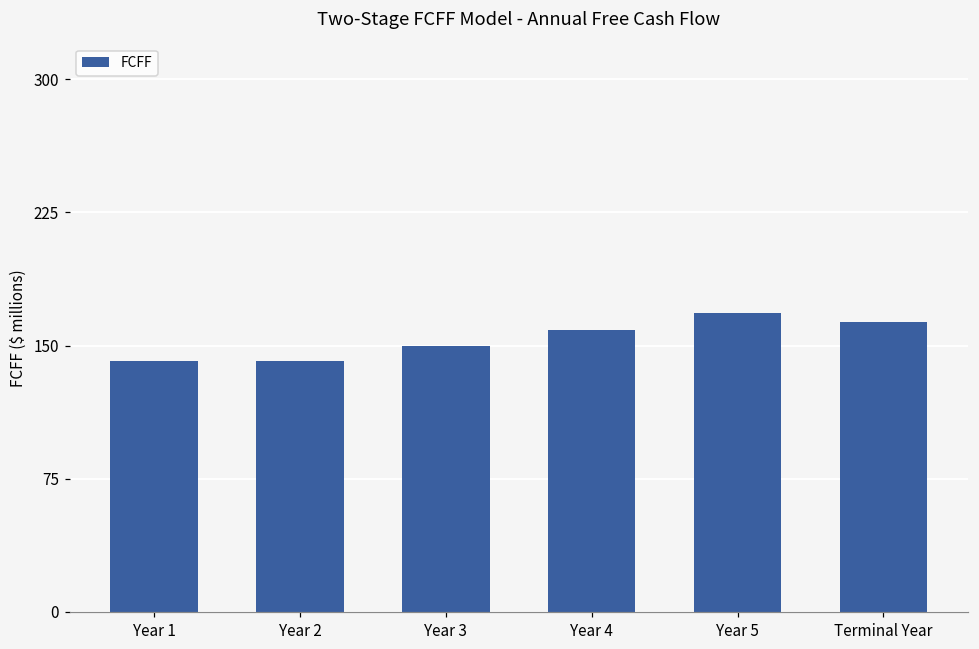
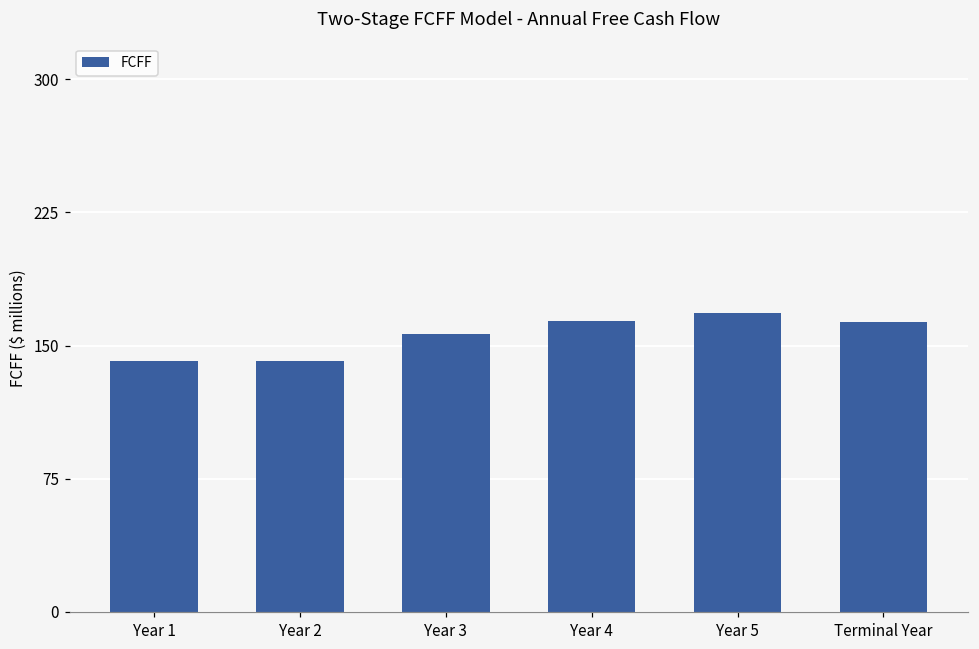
  {
    "Year 1": 141,
    "Year 2": 141,
-   "Year 3": 150,
-   "Year 4": 159,
+   "Year 3": 156,
+   "Year 4": 164,
    "Year 5": 168,
    "Terminal Year": 163
  }
